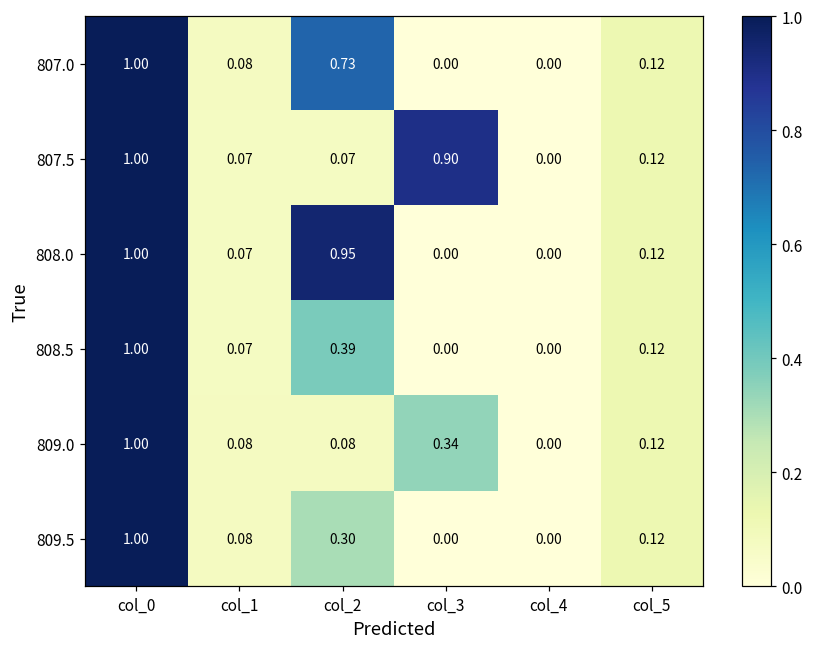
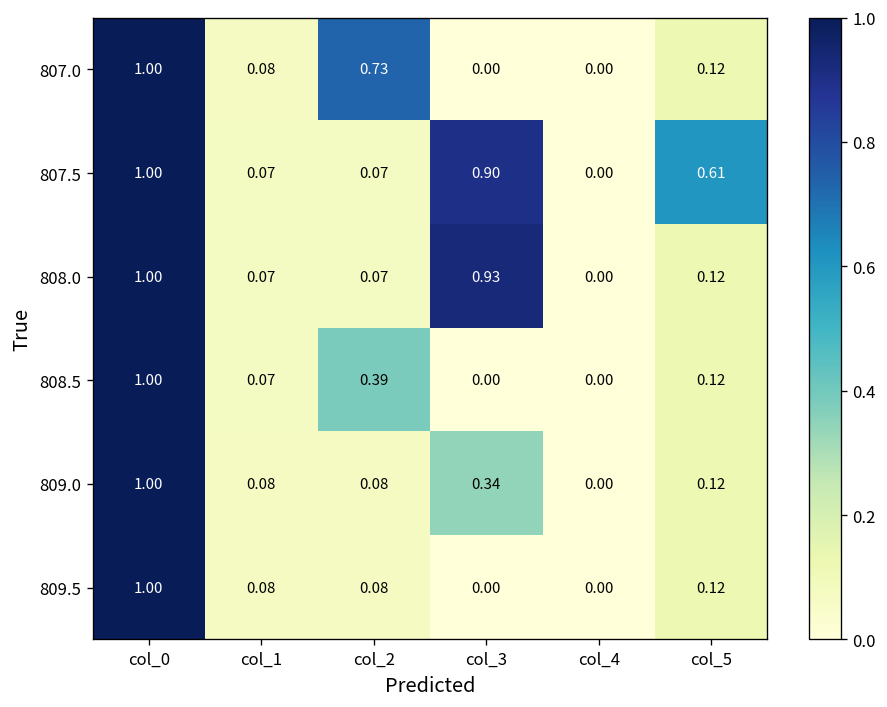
  {
    "807.0": {
      "col_0": 1.00,
      "col_1": 0.08,
      "col_2": 0.73,
      "col_3": 0.00,
      "col_4": 0.00,
      "col_5": 0.12
    },
    "807.5": {
      "col_0": 1.00,
      "col_1": 0.07,
      "col_2": 0.07,
      "col_3": 0.90,
      "col_4": 0.00,
-     "col_5": 0.12
+     "col_5": 0.61
    },
    "808.0": {
      "col_0": 1.00,
      "col_1": 0.07,
-     "col_2": 0.95,
-     "col_3": 0.00,
+     "col_2": 0.07,
+     "col_3": 0.93,
      "col_4": 0.00,
      "col_5": 0.12
    },
    "808.5": {
      "col_0": 1.00,
      "col_1": 0.07,
      "col_2": 0.39,
      "col_3": 0.00,
      "col_4": 0.00,
      "col_5": 0.12
    },
    "809.0": {
      "col_0": 1.00,
      "col_1": 0.08,
      "col_2": 0.08,
      "col_3": 0.34,
      "col_4": 0.00,
      "col_5": 0.12
    },
    "809.5": {
      "col_0": 1.00,
      "col_1": 0.08,
-     "col_2": 0.30,
+     "col_2": 0.08,
      "col_3": 0.00,
      "col_4": 0.00,
      "col_5": 0.12
    }
  }
